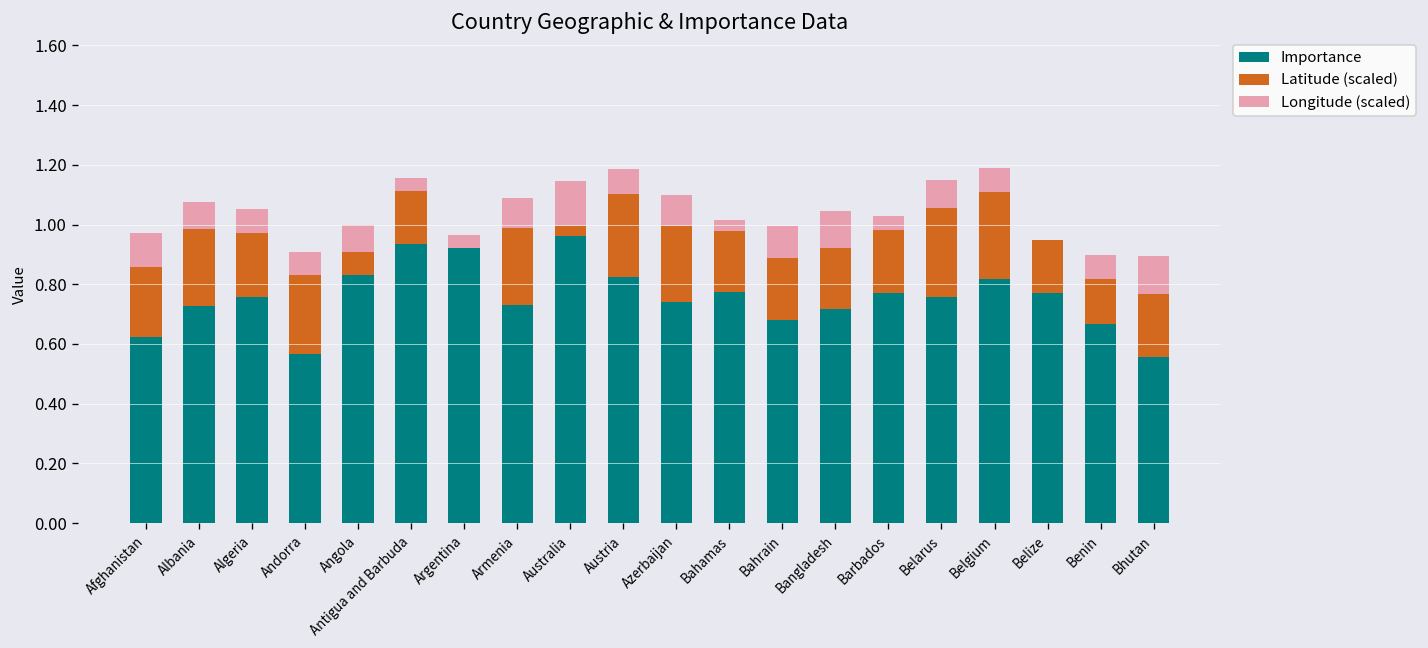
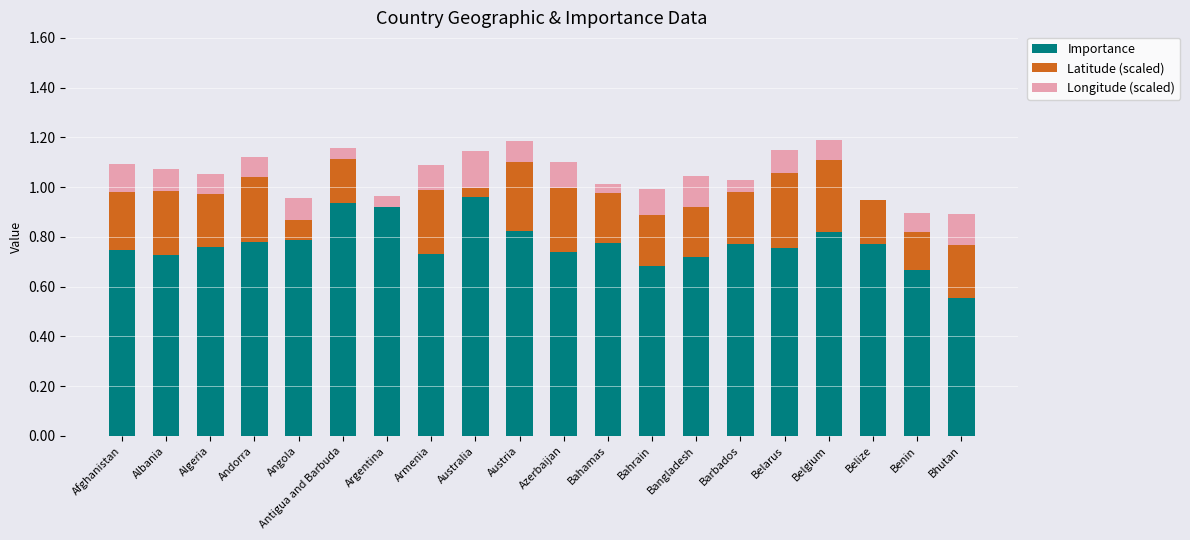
  {
    "Importance": {
-     "Afghanistan": 0.62,
+     "Afghanistan": 0.75,
      "Albania": 0.73,
      "Algeria": 0.76,
-     "Andorra": 0.57,
-     "Angola": 0.83,
+     "Andorra": 0.78,
+     "Angola": 0.79,
      "Antigua and Barbuda": 0.93,
      "Argentina": 0.92,
      "Armenia": 0.73,
      "Australia": 0.96,
      "Austria": 0.82,
      "Azerbaijan": 0.74,
      "Bahamas": 0.77,
      "Bahrain": 0.68,
      "Bangladesh": 0.72,
      "Barbados": 0.77,
      "Belarus": 0.76,
      "Belgium": 0.82,
      "Belize": 0.77,
      "Benin": 0.67,
      "Bhutan": 0.55
    },
    "Latitude (scaled)": {
      "Afghanistan": 0.23,
      "Albania": 0.26,
      "Algeria": 0.21,
      "Andorra": 0.26,
      "Angola": 0.08,
      "Antigua and Barbuda": 0.18,
      "Argentina": 0.00,
      "Armenia": 0.26,
      "Australia": 0.03,
      "Austria": 0.28,
      "Azerbaijan": 0.26,
      "Bahamas": 0.20,
      "Bahrain": 0.21,
      "Bangladesh": 0.20,
      "Barbados": 0.21,
      "Belarus": 0.30,
      "Belgium": 0.29,
      "Belize": 0.18,
      "Benin": 0.15,
      "Bhutan": 0.21
    },
    "Longitude (scaled)": {
      "Afghanistan": 0.11,
      "Albania": 0.09,
      "Algeria": 0.08,
      "Andorra": 0.08,
      "Angola": 0.09,
      "Antigua and Barbuda": 0.04,
      "Argentina": 0.04,
      "Armenia": 0.10,
      "Australia": 0.15,
      "Austria": 0.09,
      "Azerbaijan": 0.10,
      "Bahamas": 0.04,
      "Bahrain": 0.11,
      "Bangladesh": 0.13,
      "Barbados": 0.05,
      "Belarus": 0.09,
      "Belgium": 0.08,
      "Belize": 0.00,
      "Benin": 0.08,
      "Bhutan": 0.13
    }
  }
